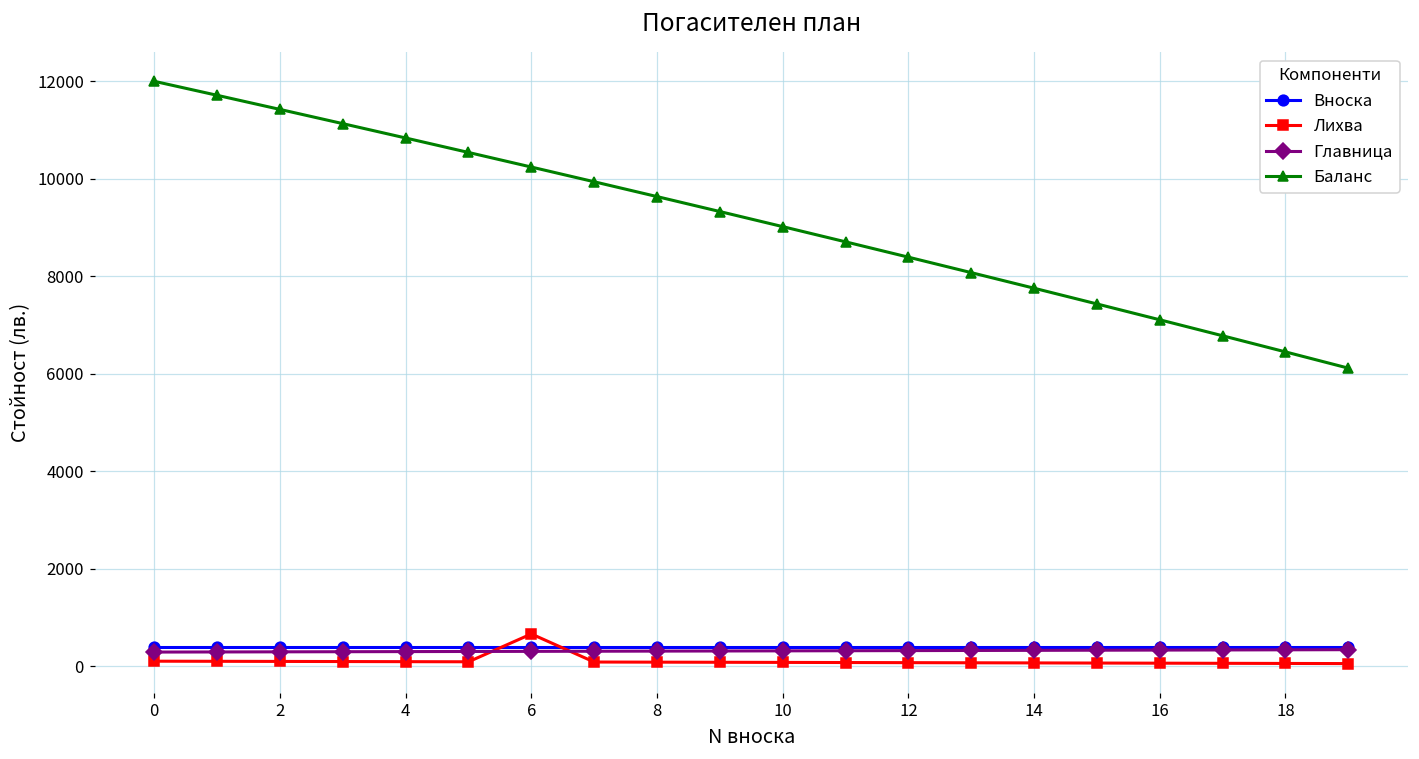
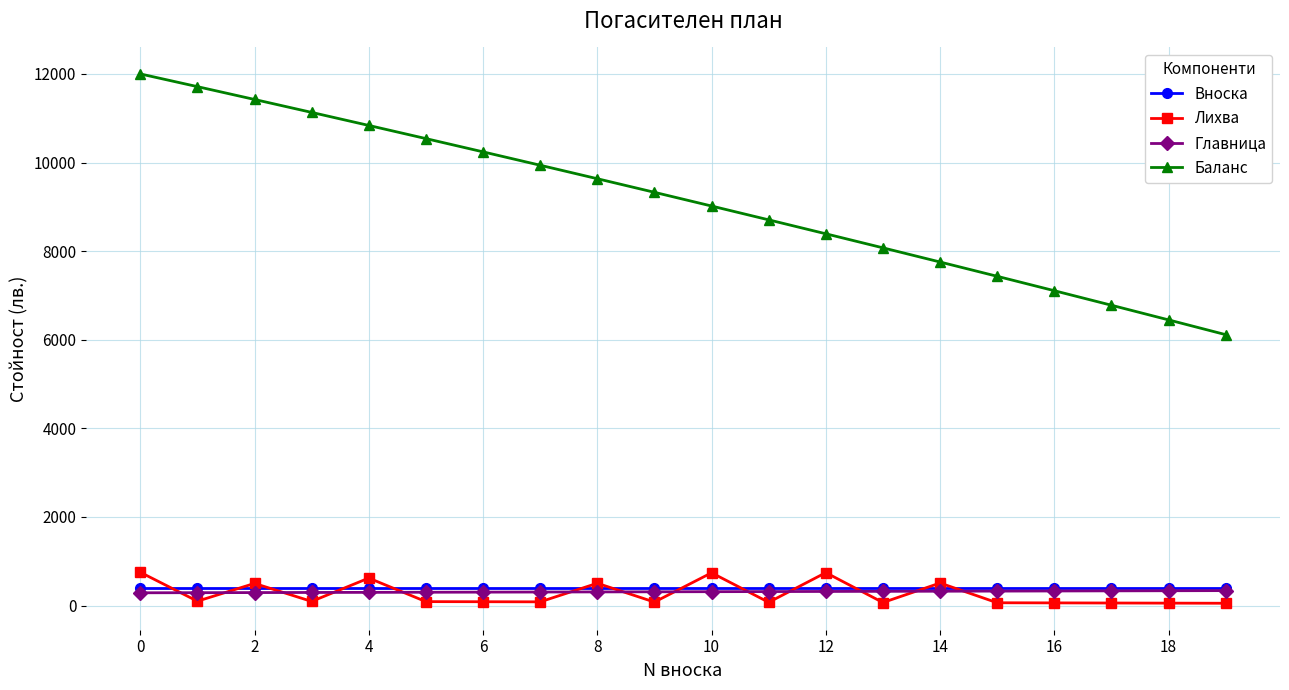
  {
    "Вноска": {
      "0": 400,
      "2": 400,
      "4": 400,
      "6": 400,
      "8": 400,
      "10": 400,
      "12": 400,
      "14": 400,
      "16": 400
    },
    "Лихва": {
-     "0": 100,
-     "2": 100,
-     "4": 100,
-     "6": 700,
-     "8": 100,
-     "10": 100,
-     "12": 100,
-     "14": 100,
+     "0": 800,
+     "2": 500,
+     "4": 600,
+     "6": 100,
+     "8": 500,
+     "10": 700,
+     "12": 700,
+     "14": 500,
      "16": 100,
      "18": 100
    },
    "Главница": {
      "0": 300,
      "2": 300,
      "4": 300,
      "6": 300,
      "8": 300,
      "10": 300,
      "12": 300,
      "14": 300,
      "16": 300
    },
    "Баланс": {
      "0": 12000,
      "2": 11400,
      "4": 10800,
      "6": 10200,
      "8": 9600,
      "10": 9000,
      "12": 8400,
      "14": 7800,
      "16": 7100,
      "18": 6400
    }
  }
